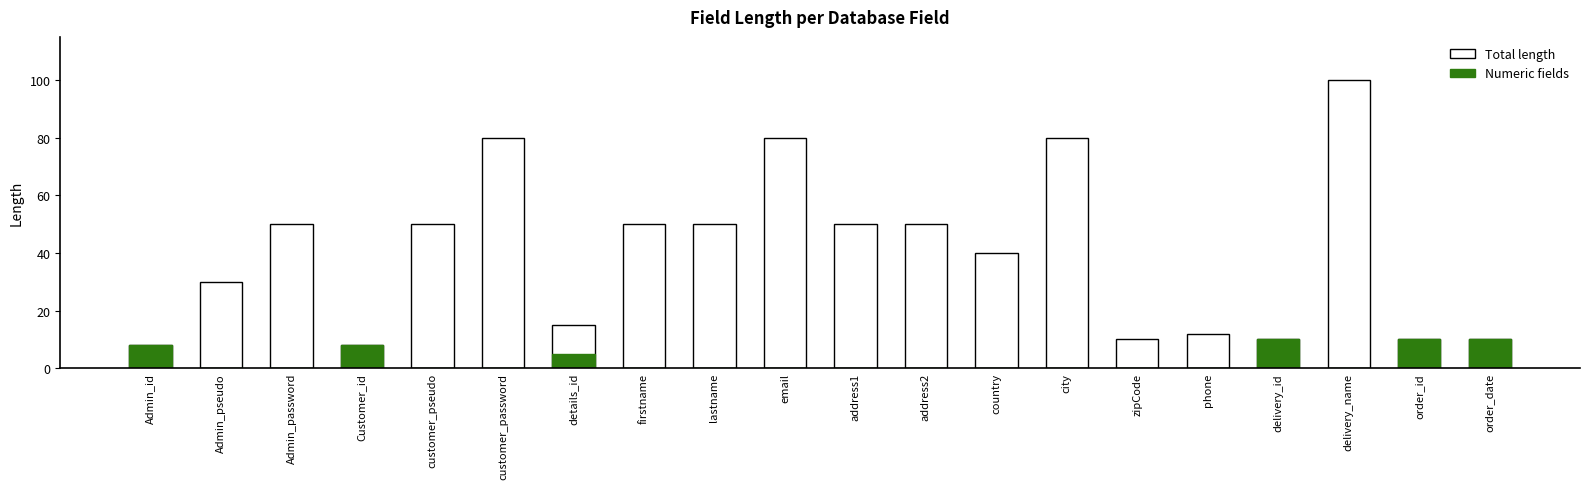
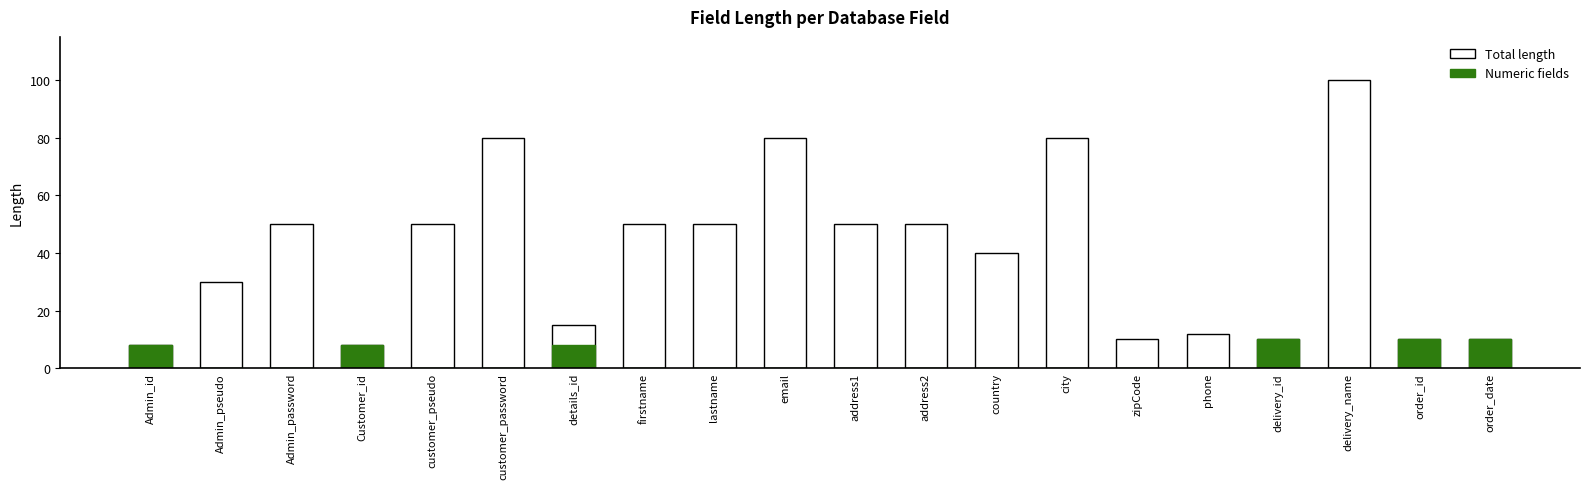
  {
    "Total length": {
      "Admin_id": 8,
      "Admin_pseudo": 30,
      "Admin_password": 50,
      "Customer_id": 8,
      "customer_pseudo": 50,
      "customer_password": 80,
      "details_id": 15,
      "firstname": 50,
      "lastname": 50,
      "email": 80,
      "address1": 50,
      "address2": 50,
      "country": 40,
      "city": 80,
      "zipCode": 10,
      "phone": 12,
      "delivery_id": 10,
      "delivery_name": 100,
      "order_id": 10,
      "order_date": 10
    },
    "Numeric fields": {
      "Admin_id": 8,
      "Admin_pseudo": 0,
      "Admin_password": 0,
      "Customer_id": 8,
      "customer_pseudo": 0,
      "customer_password": 0,
-     "details_id": 5,
+     "details_id": 8,
      "firstname": 0,
      "lastname": 0,
      "email": 0,
      "address1": 0,
      "address2": 0,
      "country": 0,
      "city": 0,
      "zipCode": 0,
      "phone": 0,
      "delivery_id": 10,
      "delivery_name": 0,
      "order_id": 10,
      "order_date": 10
    }
  }
